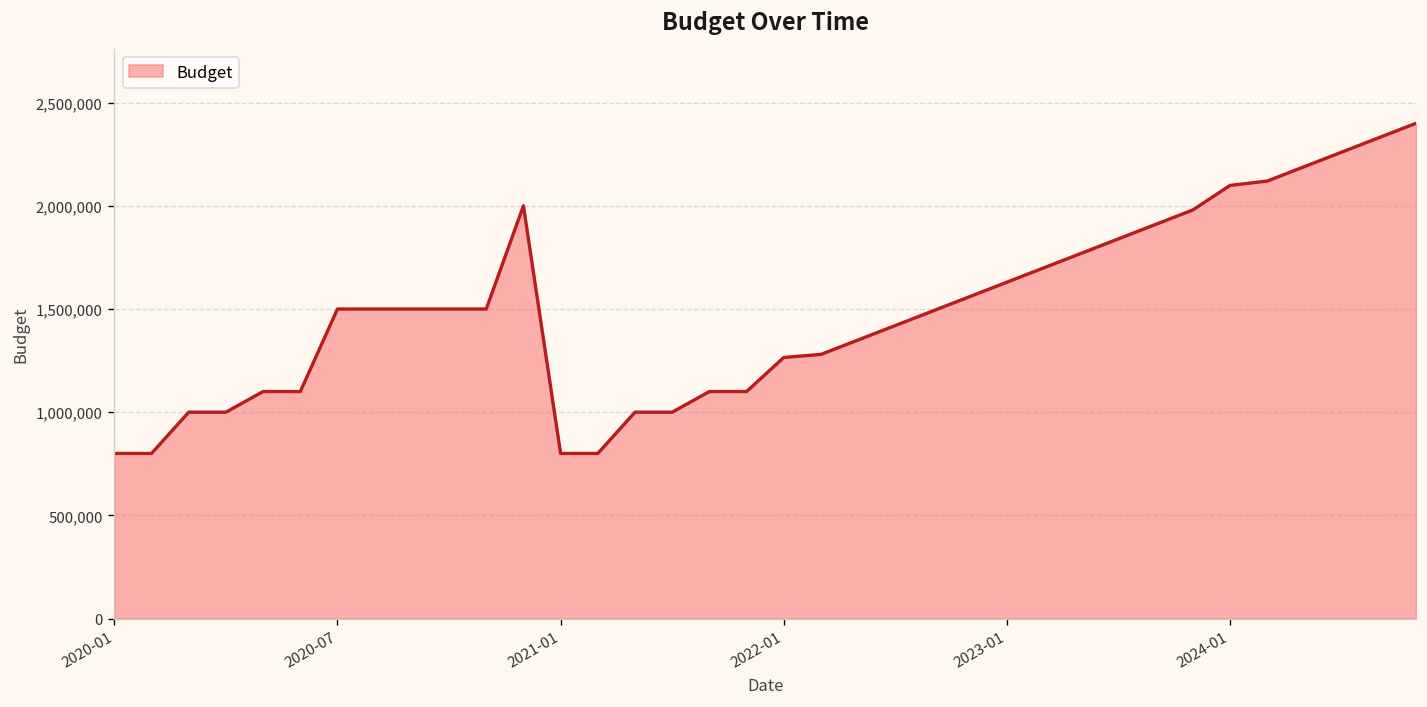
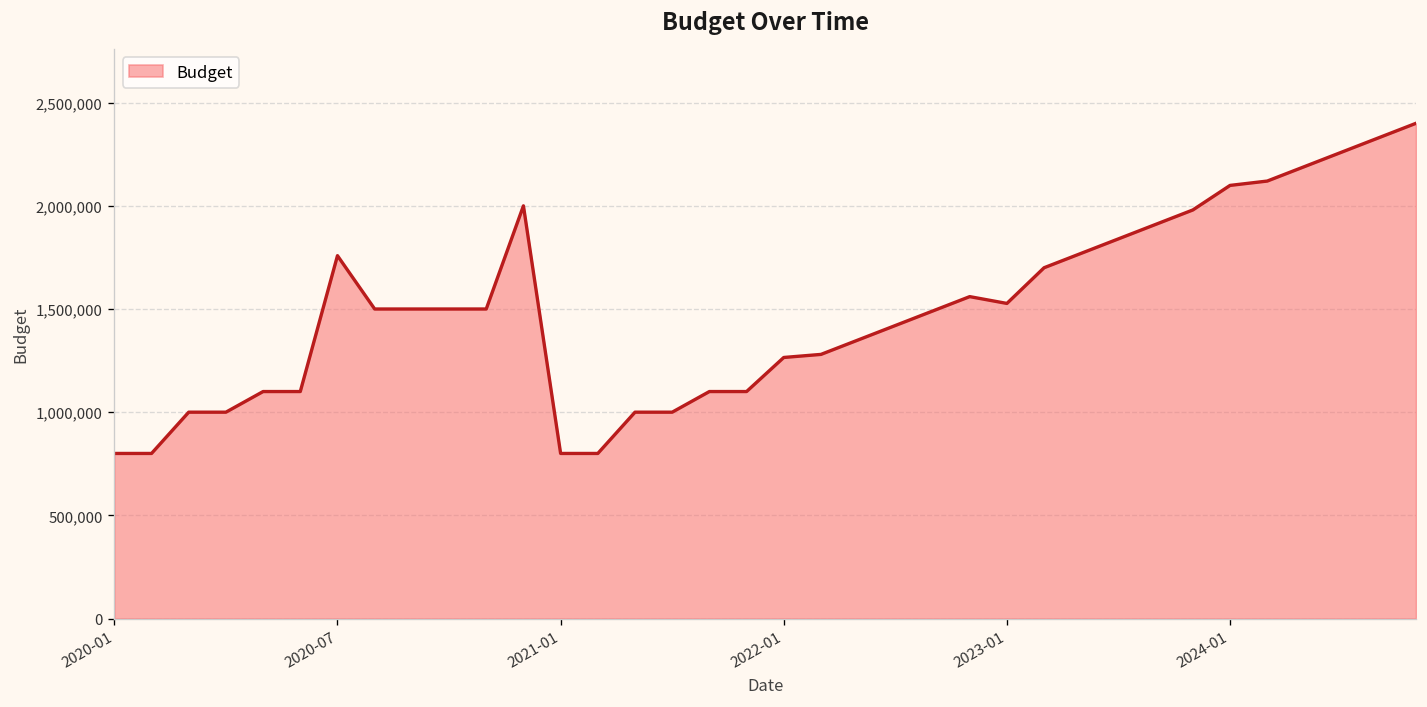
  {
    "2020-01": "800,000",
-   "2020-07": "1,500,000",
+   "2020-07": "1,760,000",
    "2021-01": "800,000",
    "2022-01": "1,270,000",
-   "2023-01": "1,630,000",
+   "2023-01": "1,530,000",
    "2024-01": "2,100,000"
  }
